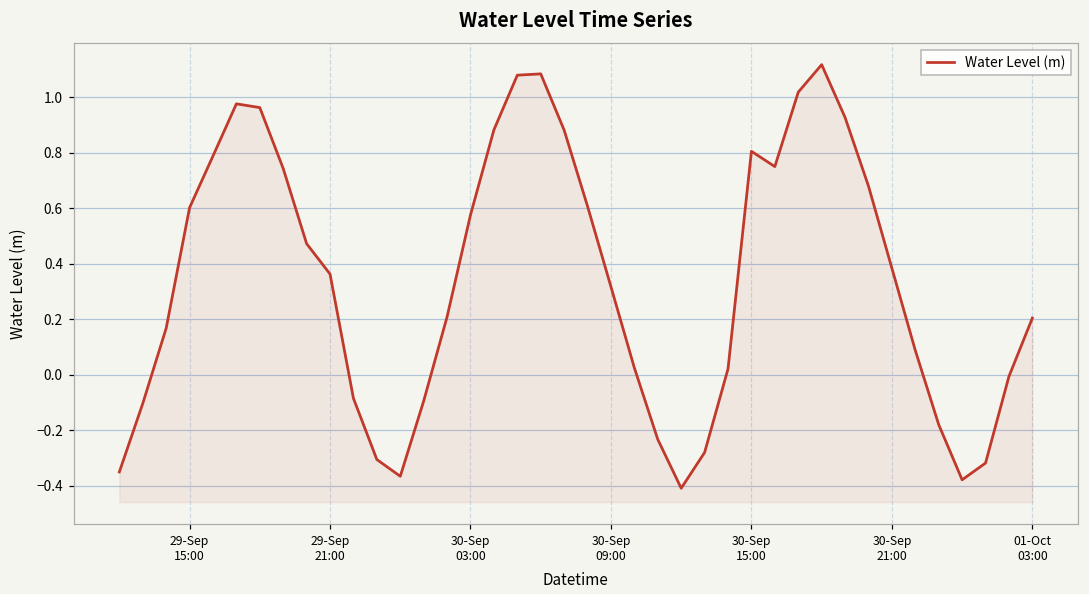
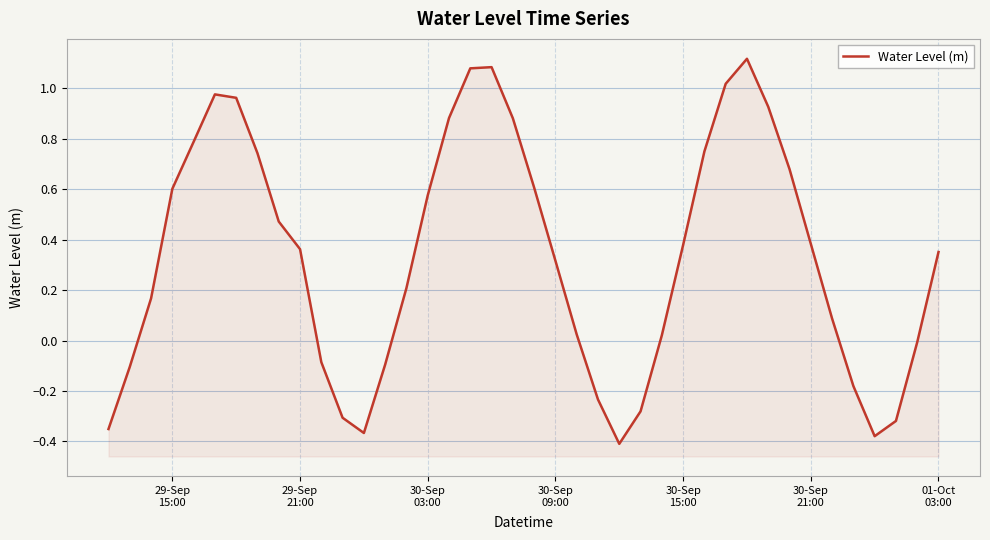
  {
    "29-Sep 15:00": 0.60,
    "29-Sep 21:00": 0.36,
    "30-Sep 03:00": 0.58,
    "30-Sep 09:00": 0.32,
-   "30-Sep 15:00": 0.80,
+   "30-Sep 15:00": 0.38,
    "30-Sep 21:00": 0.38,
-   "01-Oct 03:00": 0.20
+   "01-Oct 03:00": 0.35
  }
